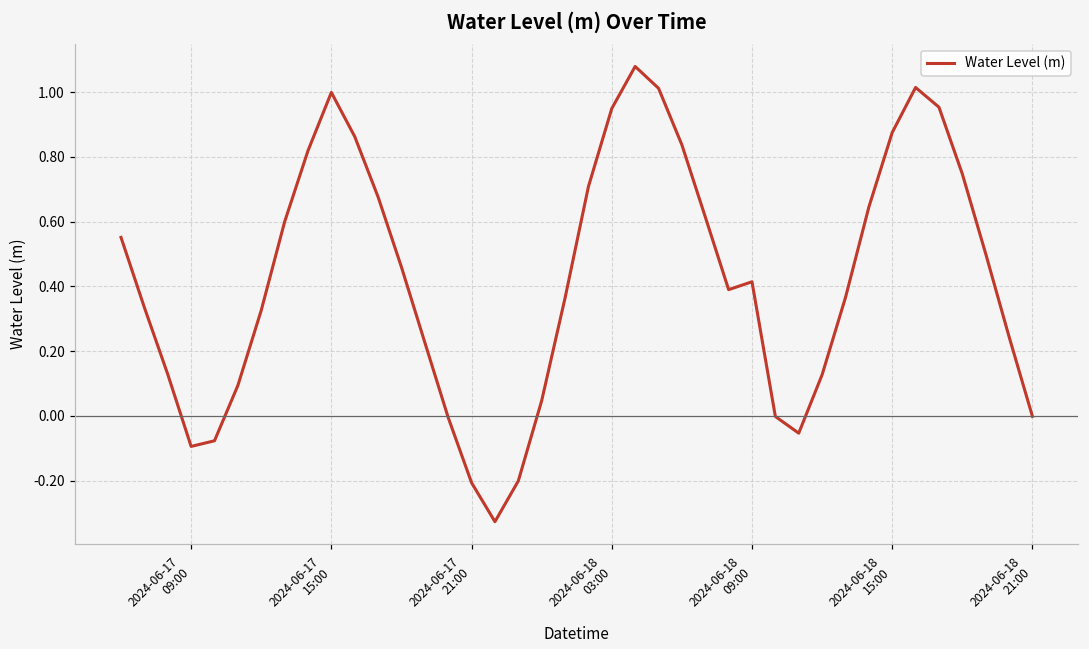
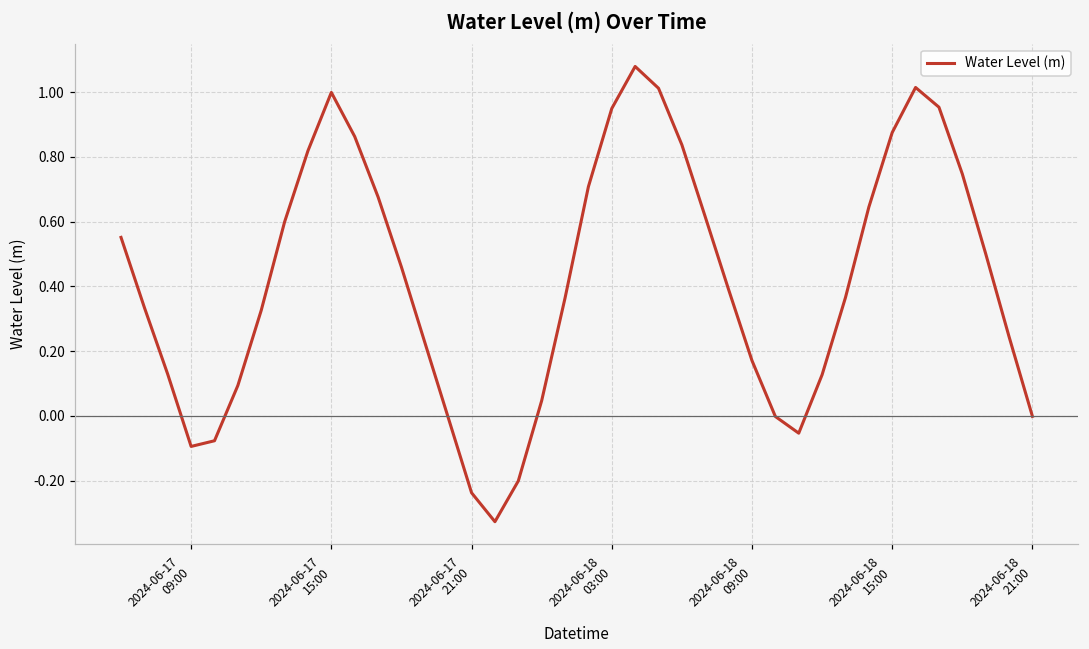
  {
    "2024-06-17 09:00": -0.09,
    "2024-06-17 15:00": 1.00,
-   "2024-06-17 21:00": -0.21,
+   "2024-06-17 21:00": -0.24,
    "2024-06-18 03:00": 0.95,
-   "2024-06-18 09:00": 0.41,
+   "2024-06-18 09:00": 0.17,
    "2024-06-18 15:00": 0.87,
    "2024-06-18 21:00": 0.00
  }
